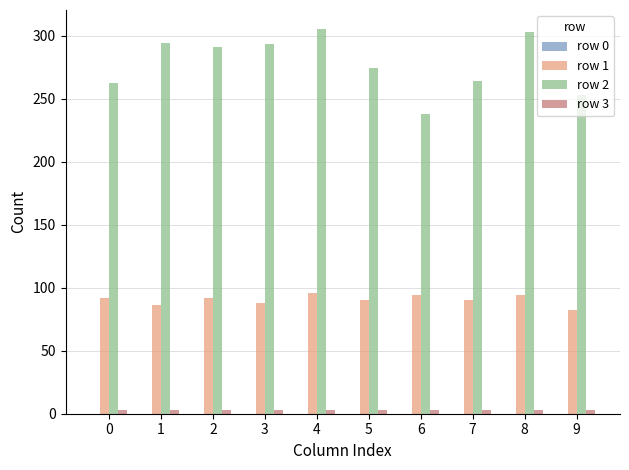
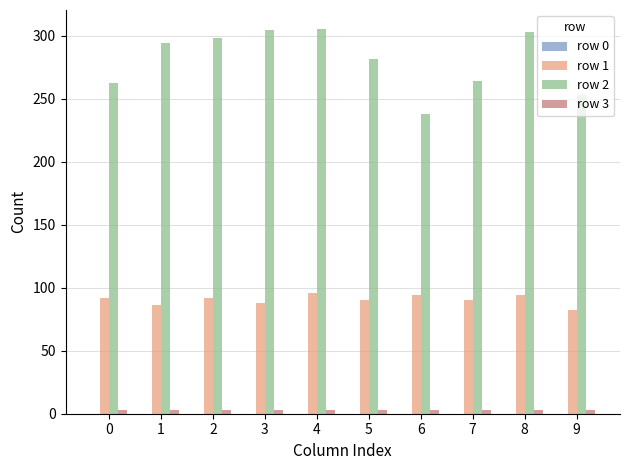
  {
    "row 2": {
      "0": 262,
      "1": 294,
-     "2": 291,
-     "3": 293,
+     "2": 298,
+     "3": 304,
      "4": 305,
-     "5": 274,
+     "5": 281,
      "6": 238,
      "7": 264,
      "8": 303
    }
  }
